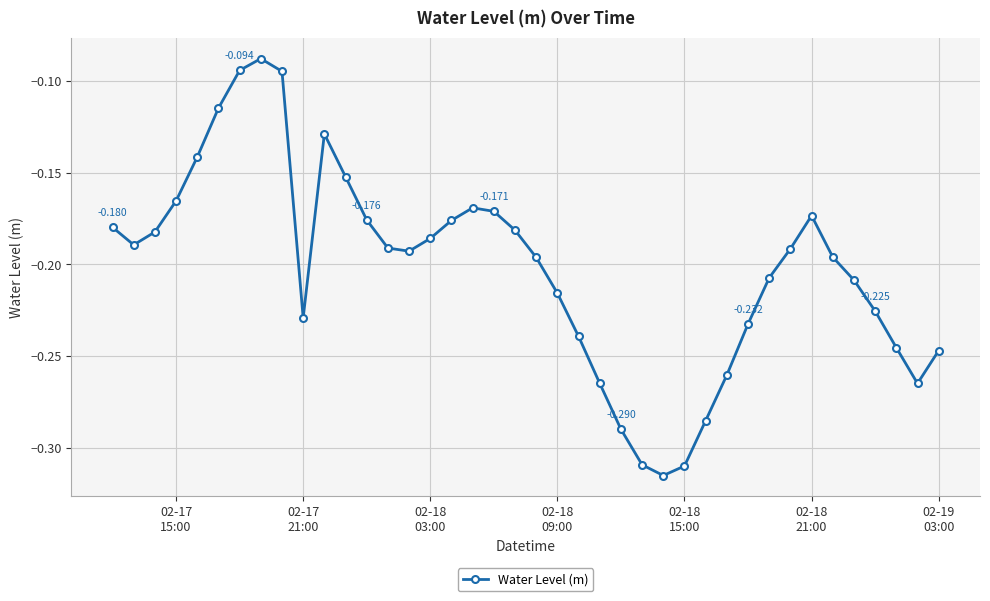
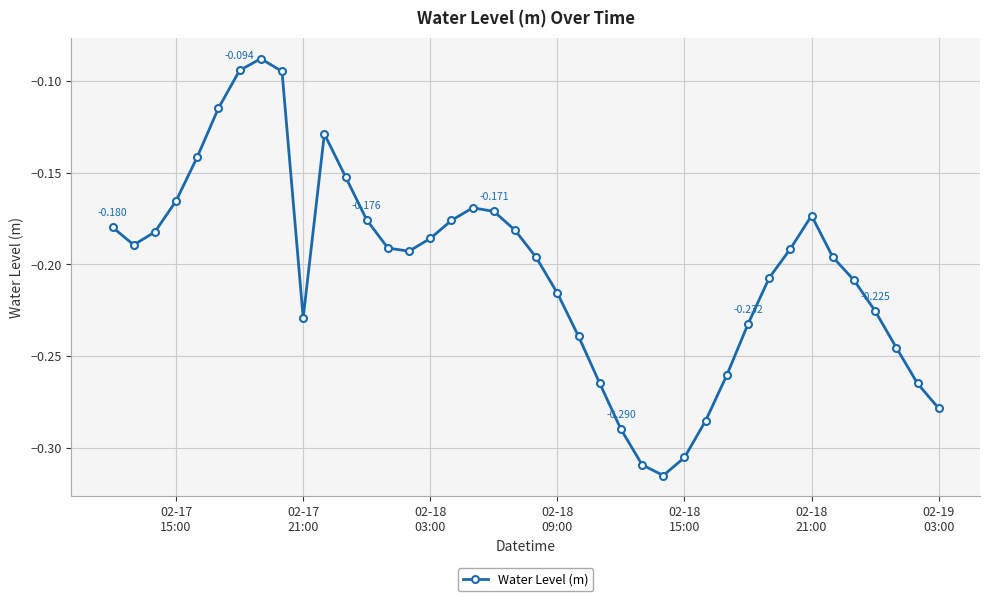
  {
    "02-17 15:00": -0.165,
    "02-17 21:00": -0.229,
    "02-18 03:00": -0.186,
    "02-18 09:00": -0.216,
-   "02-18 15:00": -0.310,
+   "02-18 15:00": -0.305,
    "02-18 21:00": -0.173,
-   "02-19 03:00": -0.247
+   "02-19 03:00": -0.278
  }
